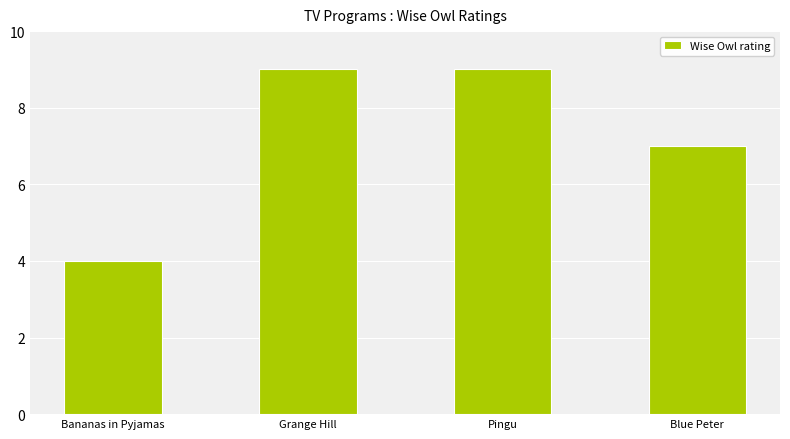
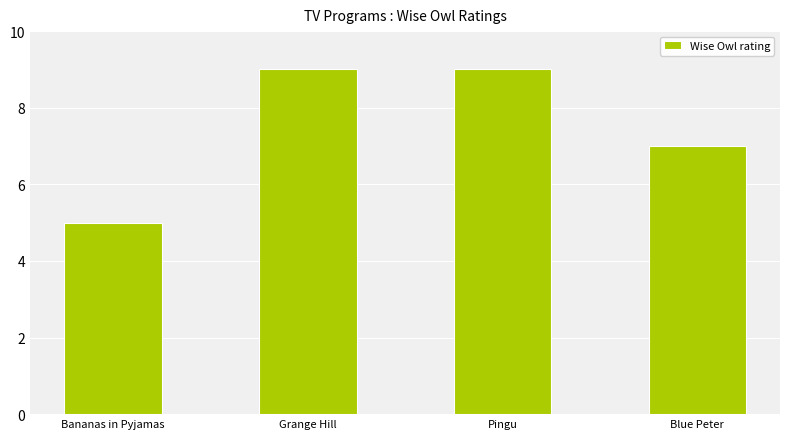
  {
-   "Bananas in Pyjamas": 4,
+   "Bananas in Pyjamas": 5,
    "Grange Hill": 9,
    "Pingu": 9,
    "Blue Peter": 7
  }
